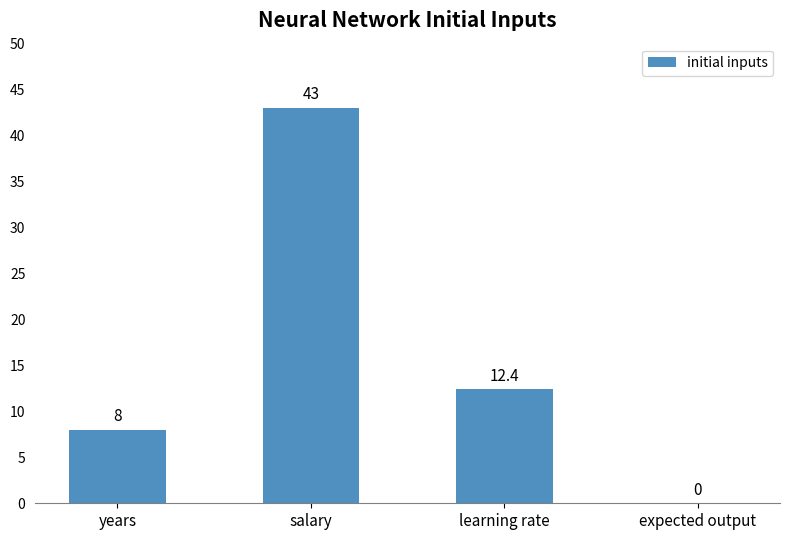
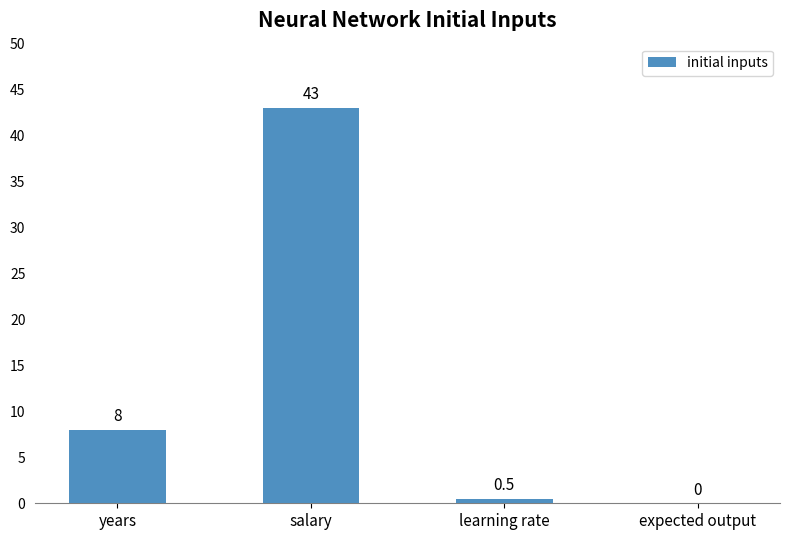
  {
    "years": 8,
    "salary": 43,
-   "learning rate": 12.4,
+   "learning rate": 0.5,
    "expected output": 0
  }
